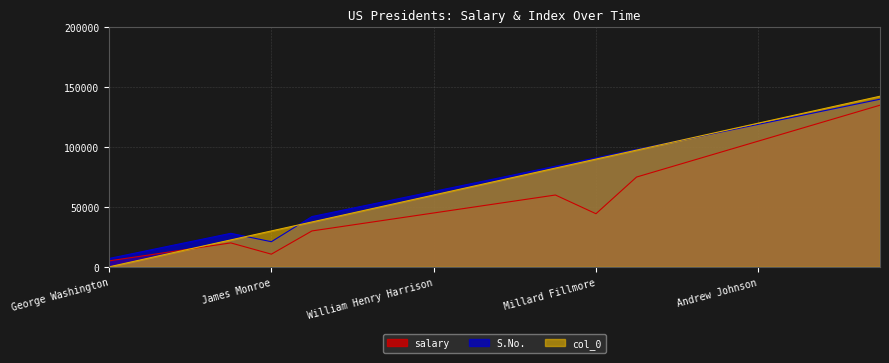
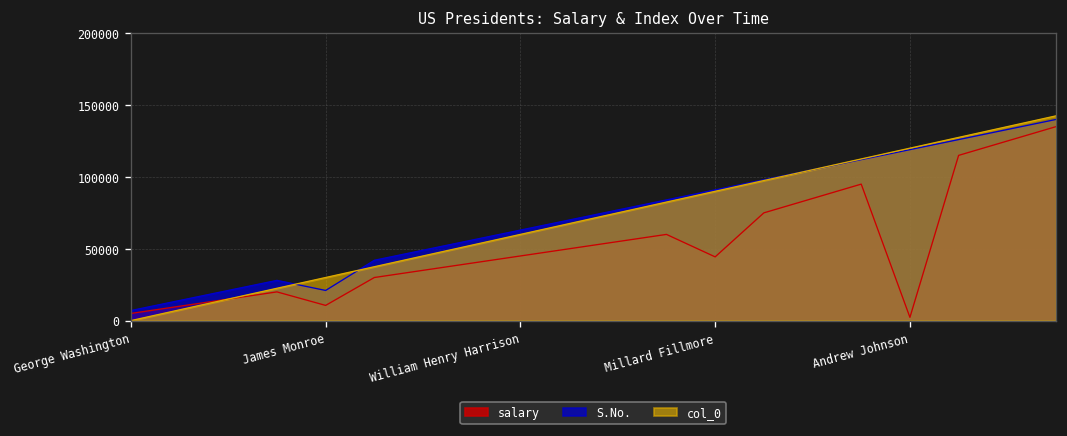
  {
    "salary": {
      "James Monroe": 11000,
      "William Henry Harrison": 45000,
      "Millard Fillmore": 44000,
-     "Andrew Johnson": 105000
+     "Andrew Johnson": 2000
    },
    "S.No.": {
      "James Monroe": 21000,
      "William Henry Harrison": 63000
    },
    "col_0": {
      "George Washington": 0,
      "James Monroe": 30000,
      "William Henry Harrison": 60000
    }
  }
